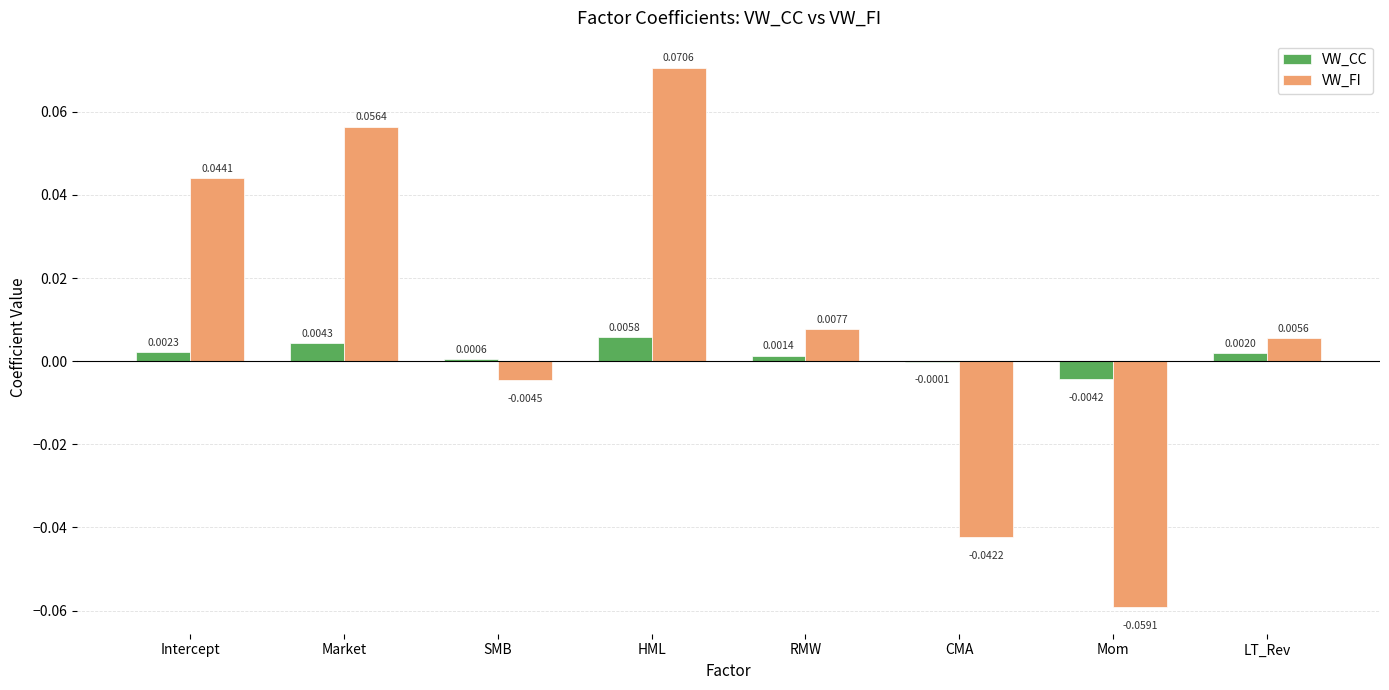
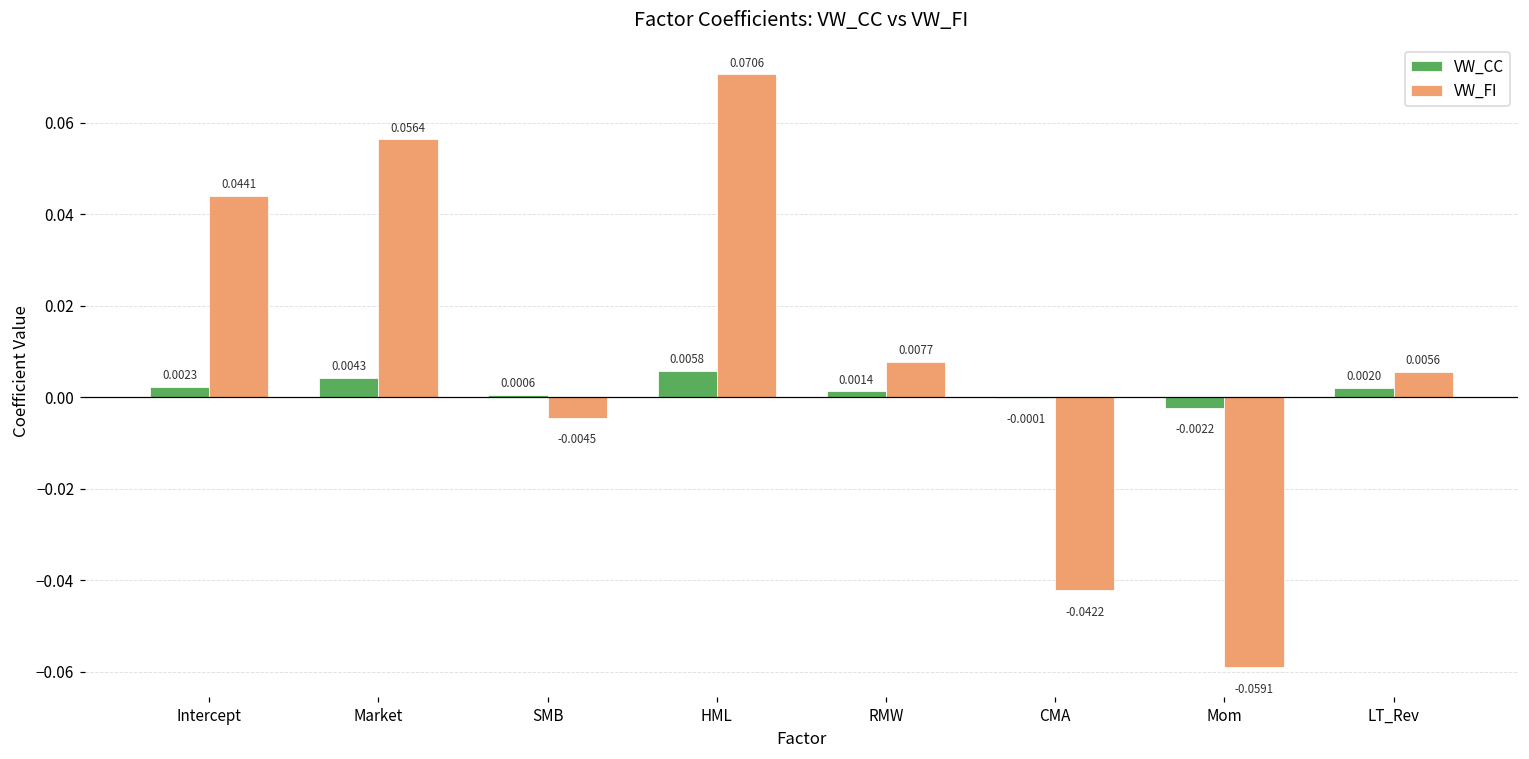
  {
    "VW_CC": {
      "Intercept": 0.0023,
      "Market": 0.0043,
      "SMB": 0.0006,
      "HML": 0.0058,
      "RMW": 0.0014,
      "CMA": -0.0001,
-     "Mom": -0.0042,
+     "Mom": -0.0022,
      "LT_Rev": 0.0020
    },
    "VW_FI": {
      "Intercept": 0.0441,
      "Market": 0.0564,
      "SMB": -0.0045,
      "HML": 0.0706,
      "RMW": 0.0077,
      "CMA": -0.0422,
      "Mom": -0.0591,
      "LT_Rev": 0.0056
    }
  }
